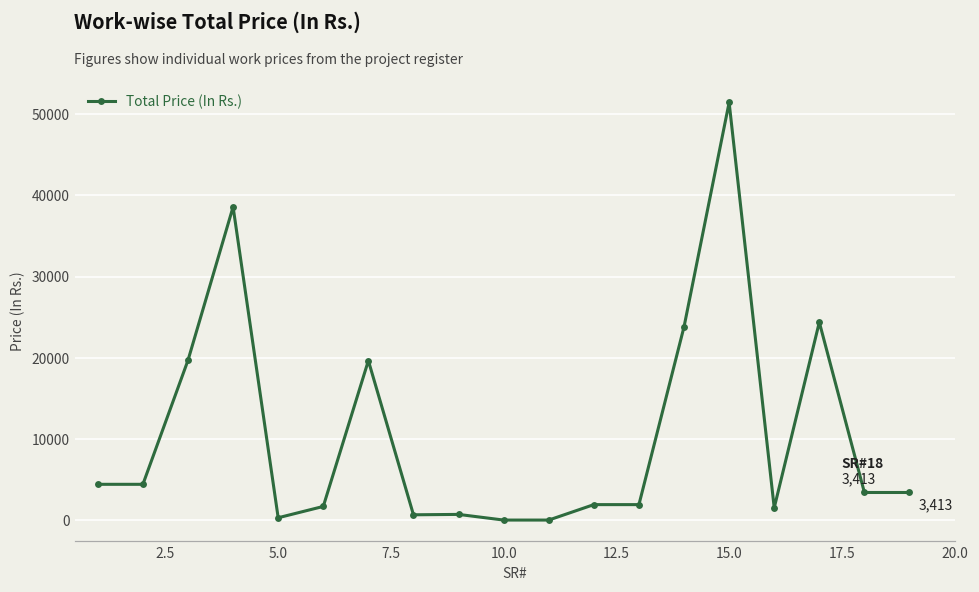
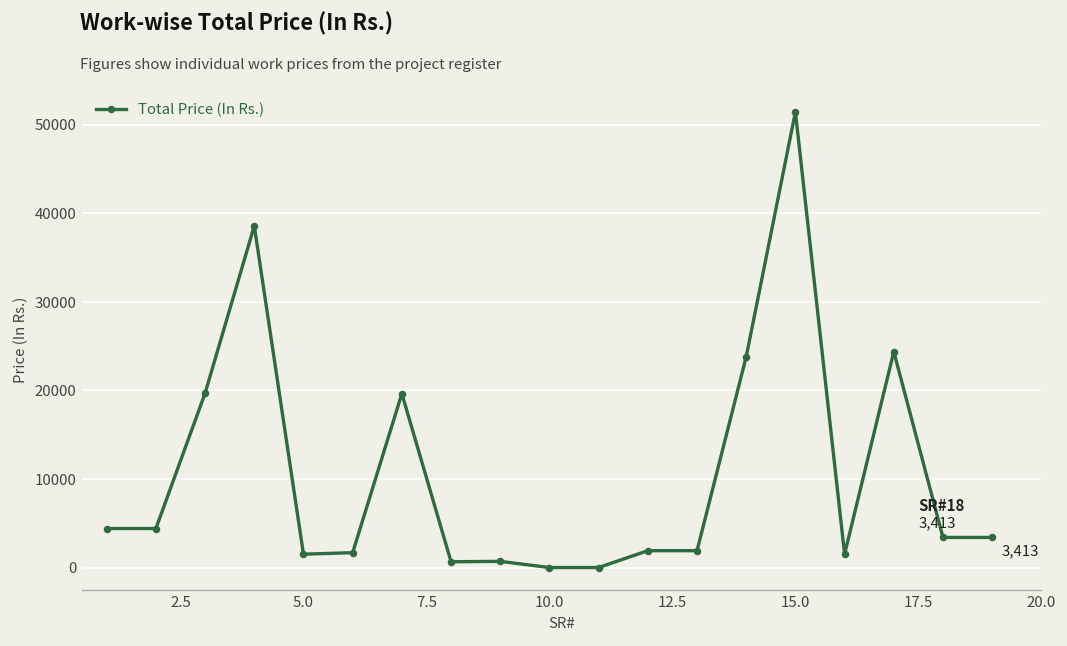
  {
-   "5.0": 0,
+   "5.0": 2000,
    "10.0": 0,
    "15.0": 51000
  }
